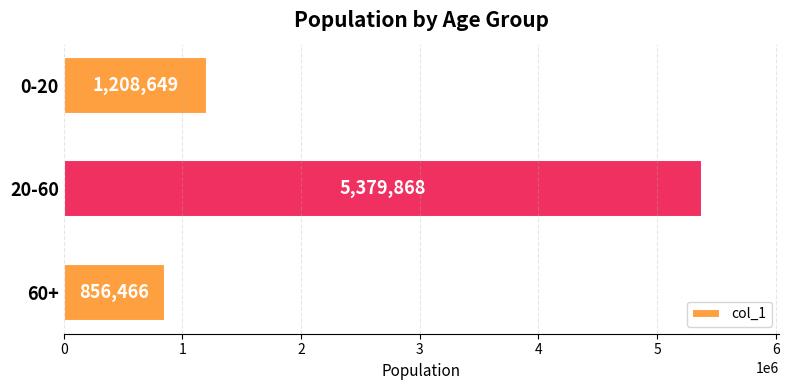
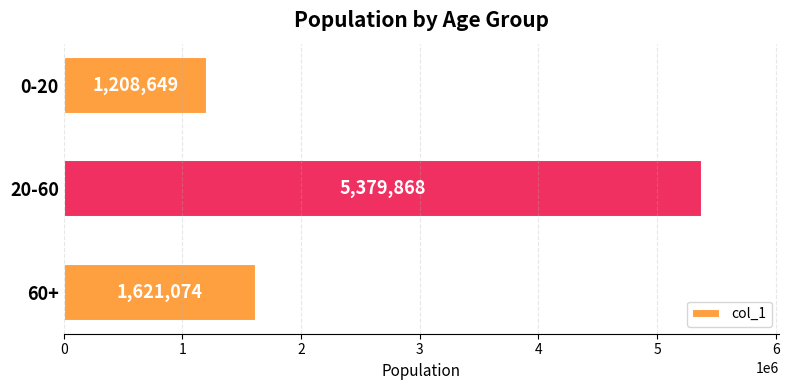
  {
    "0-20": "1,208,649",
    "20-60": "5,379,868",
-   "60+": "856,466"
+   "60+": "1,621,074"
  }
